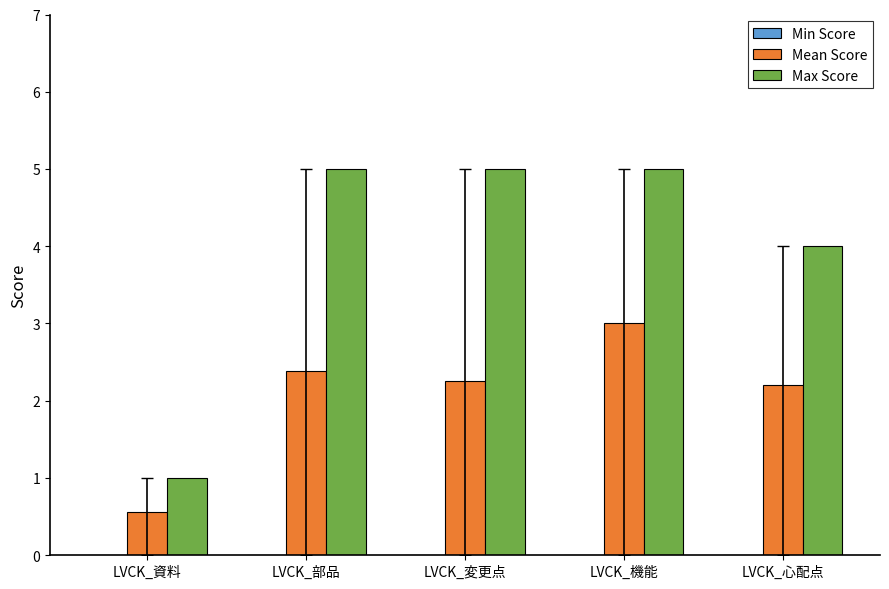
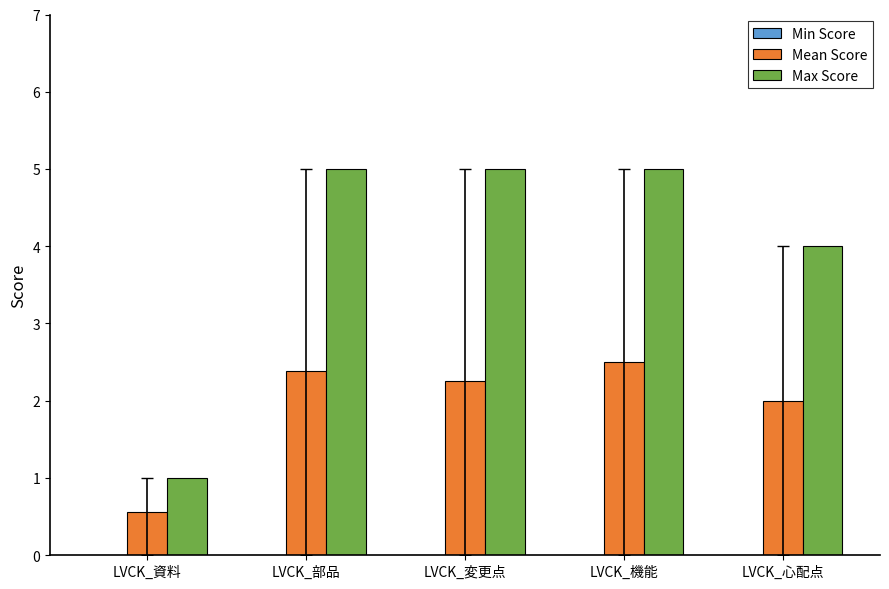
  {
    "Min Score": {
      "LVCK_資料": 0.0,
      "LVCK_部品": 0.0,
      "LVCK_変更点": 0.0,
      "LVCK_機能": 0.0,
      "LVCK_心配点": 0.0
    },
    "Mean Score": {
      "LVCK_資料": 0.6,
      "LVCK_部品": 2.4,
      "LVCK_変更点": 2.3,
-     "LVCK_機能": 3.0,
-     "LVCK_心配点": 2.2
+     "LVCK_機能": 2.5,
+     "LVCK_心配点": 2.0
    },
    "Max Score": {
      "LVCK_資料": 1.0,
      "LVCK_部品": 5.0,
      "LVCK_変更点": 5.0,
      "LVCK_機能": 5.0,
      "LVCK_心配点": 4.0
    }
  }
